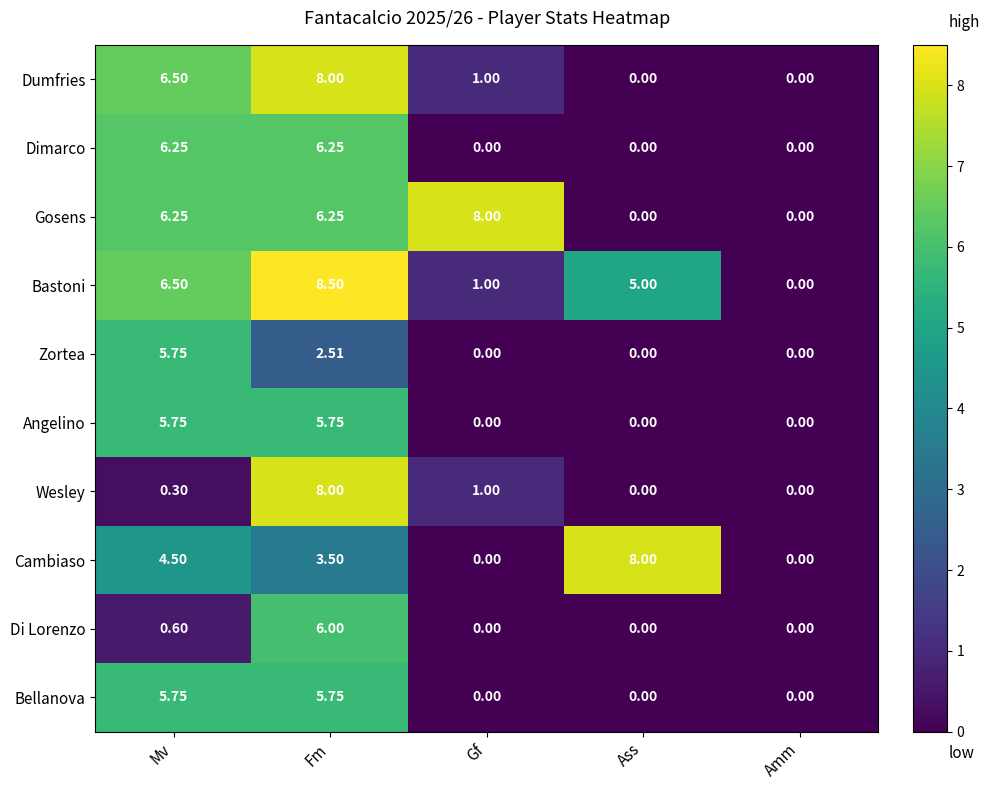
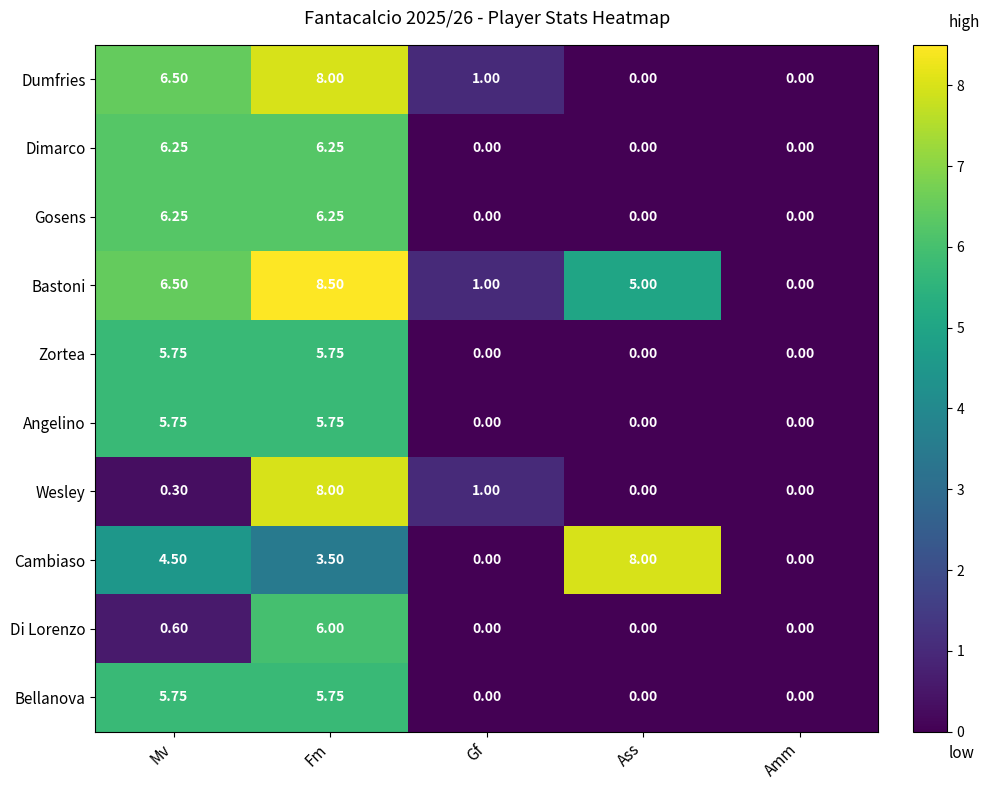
  {
    "Dumfries": {
      "Mv": 6.50,
      "Fm": 8.00,
      "Gf": 1.00,
      "Ass": 0.00,
      "Amm": 0.00
    },
    "Dimarco": {
      "Mv": 6.25,
      "Fm": 6.25,
      "Gf": 0.00,
      "Ass": 0.00,
      "Amm": 0.00
    },
    "Gosens": {
      "Mv": 6.25,
      "Fm": 6.25,
-     "Gf": 8.00,
+     "Gf": 0.00,
      "Ass": 0.00,
      "Amm": 0.00
    },
    "Bastoni": {
      "Mv": 6.50,
      "Fm": 8.50,
      "Gf": 1.00,
      "Ass": 5.00,
      "Amm": 0.00
    },
    "Zortea": {
      "Mv": 5.75,
-     "Fm": 2.51,
+     "Fm": 5.75,
      "Gf": 0.00,
      "Ass": 0.00,
      "Amm": 0.00
    },
    "Angelino": {
      "Mv": 5.75,
      "Fm": 5.75,
      "Gf": 0.00,
      "Ass": 0.00,
      "Amm": 0.00
    },
    "Wesley": {
      "Mv": 0.30,
      "Fm": 8.00,
      "Gf": 1.00,
      "Ass": 0.00,
      "Amm": 0.00
    },
    "Cambiaso": {
      "Mv": 4.50,
      "Fm": 3.50,
      "Gf": 0.00,
      "Ass": 8.00,
      "Amm": 0.00
    },
    "Di Lorenzo": {
      "Mv": 0.60,
      "Fm": 6.00,
      "Gf": 0.00,
      "Ass": 0.00,
      "Amm": 0.00
    },
    "Bellanova": {
      "Mv": 5.75,
      "Fm": 5.75,
      "Gf": 0.00,
      "Ass": 0.00,
      "Amm": 0.00
    }
  }
